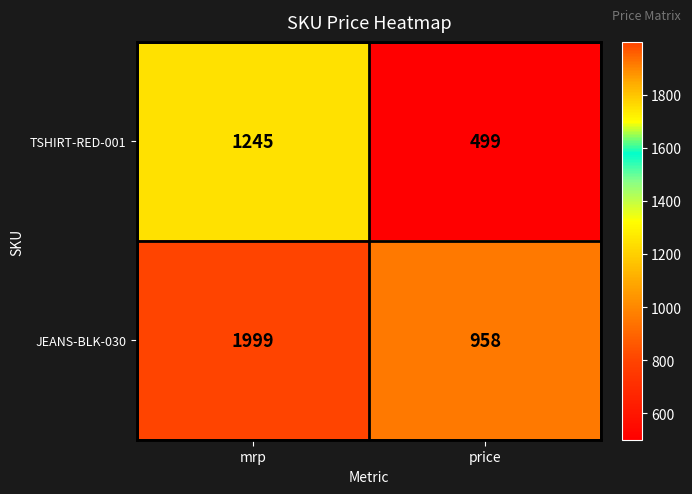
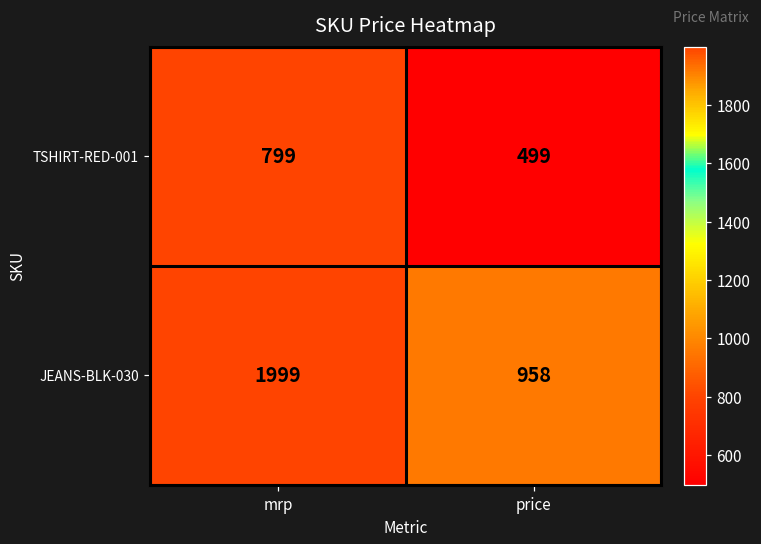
  {
    "TSHIRT-RED-001": {
-     "mrp": 1245,
+     "mrp": 799,
      "price": 499
    },
    "JEANS-BLK-030": {
      "mrp": 1999,
      "price": 958
    }
  }
